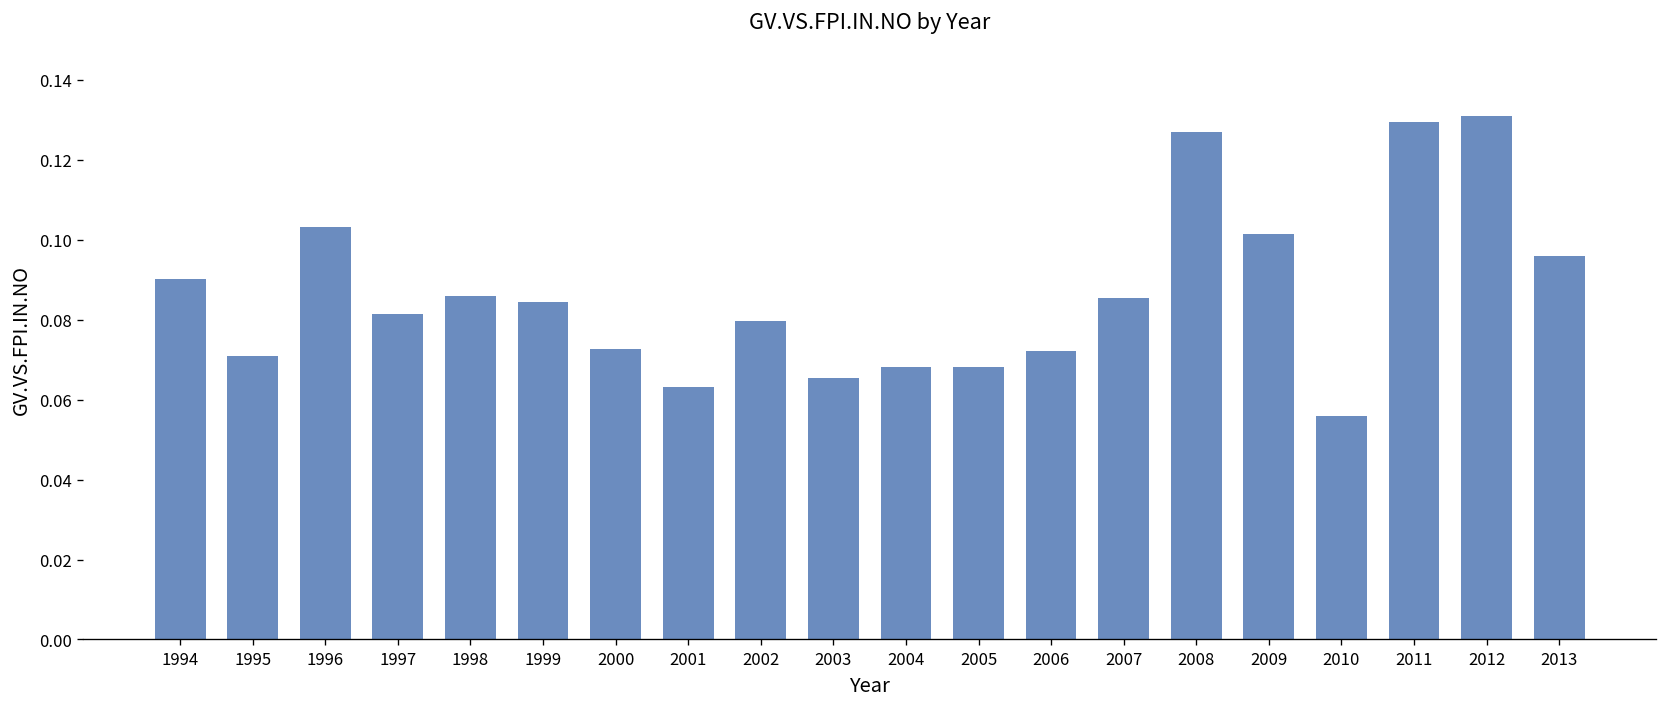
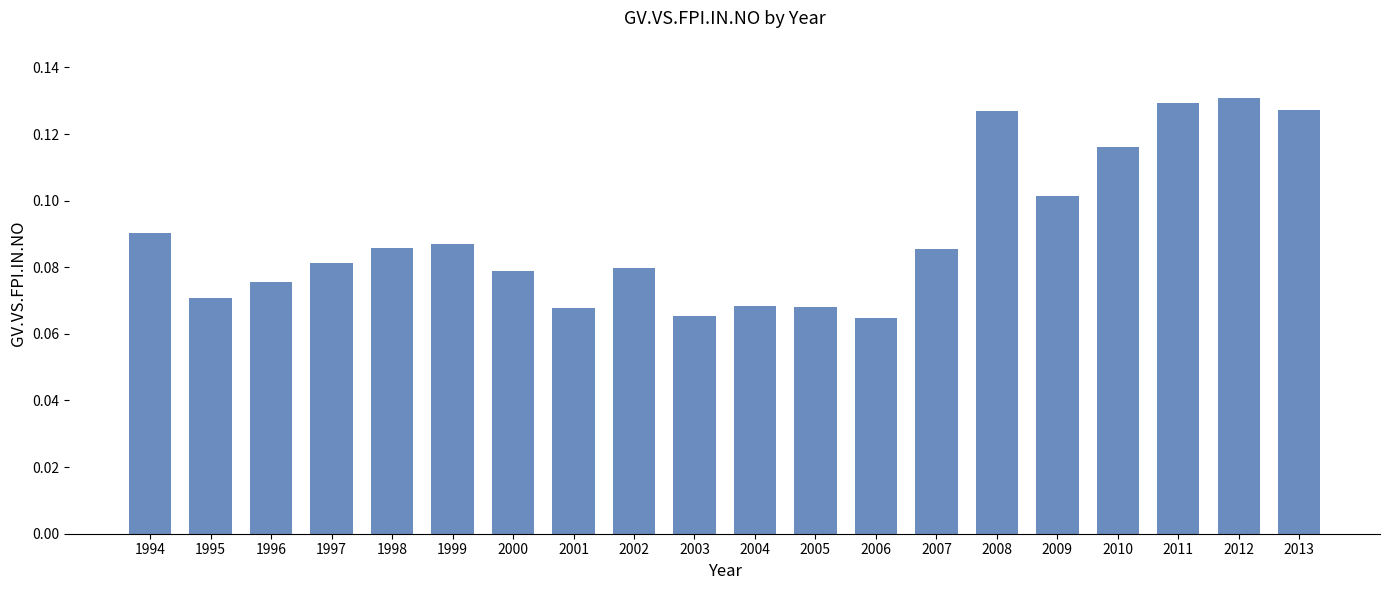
  {
    "1994": 0.090,
    "1995": 0.071,
-   "1996": 0.103,
+   "1996": 0.076,
    "1997": 0.081,
    "1998": 0.086,
-   "1999": 0.084,
-   "2000": 0.073,
-   "2001": 0.063,
+   "1999": 0.087,
+   "2000": 0.079,
+   "2001": 0.068,
    "2002": 0.080,
    "2003": 0.065,
    "2004": 0.068,
    "2005": 0.068,
-   "2006": 0.072,
+   "2006": 0.065,
    "2007": 0.086,
    "2008": 0.127,
    "2009": 0.101,
-   "2010": 0.056,
+   "2010": 0.116,
    "2011": 0.129,
    "2012": 0.131,
-   "2013": 0.096
+   "2013": 0.127
  }
